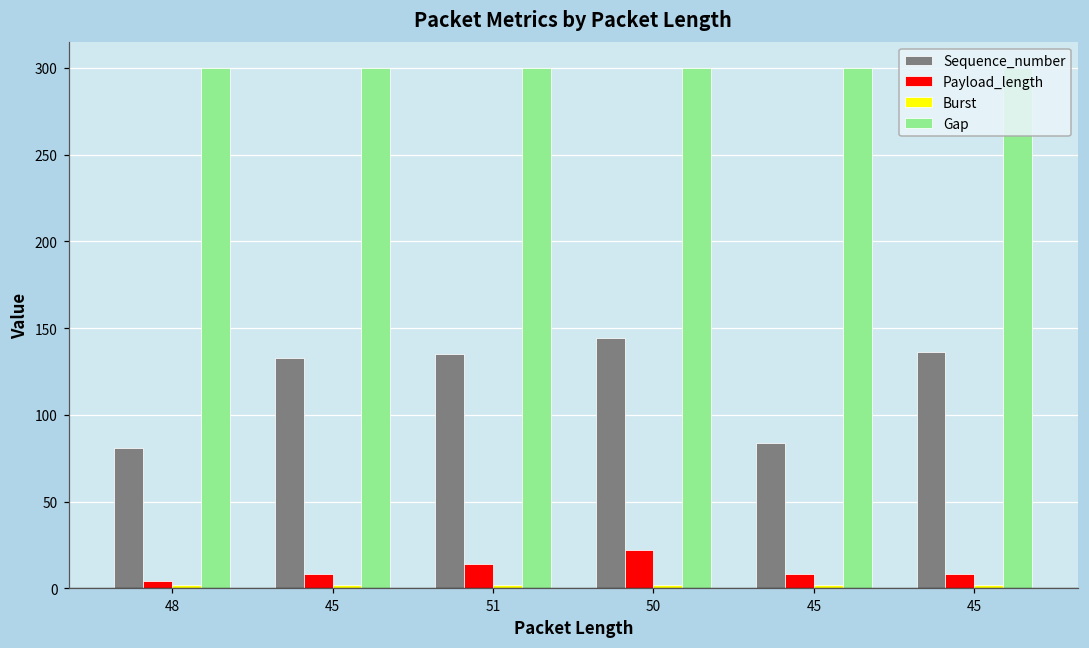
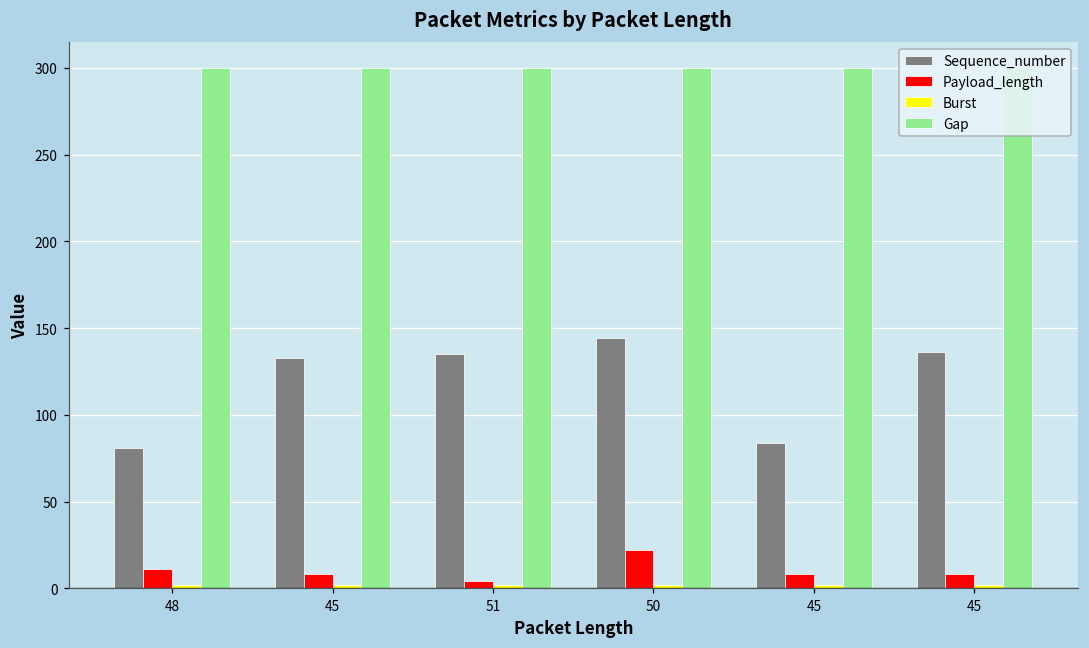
  {
    "Sequence_number": {
      "48": 81,
      "51": 135,
      "50": 144
    },
    "Payload_length": {
-     "48": 4,
-     "51": 14,
+     "48": 11,
+     "51": 4,
      "50": 22
    },
    "Burst": {
      "48": 2,
      "51": 2,
      "50": 2
    },
    "Gap": {
      "48": 300,
      "51": 300,
      "50": 300
    }
  }
